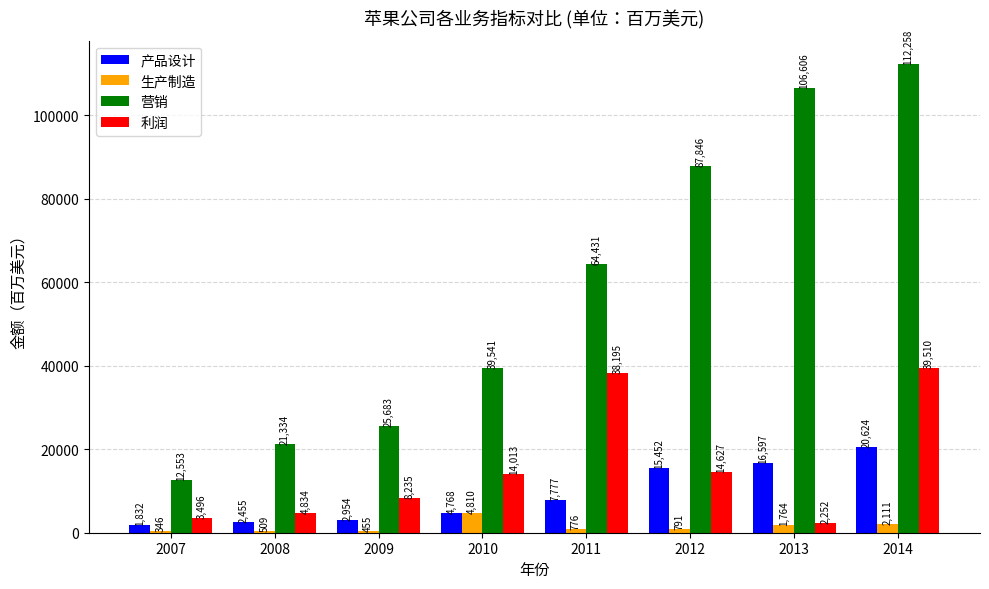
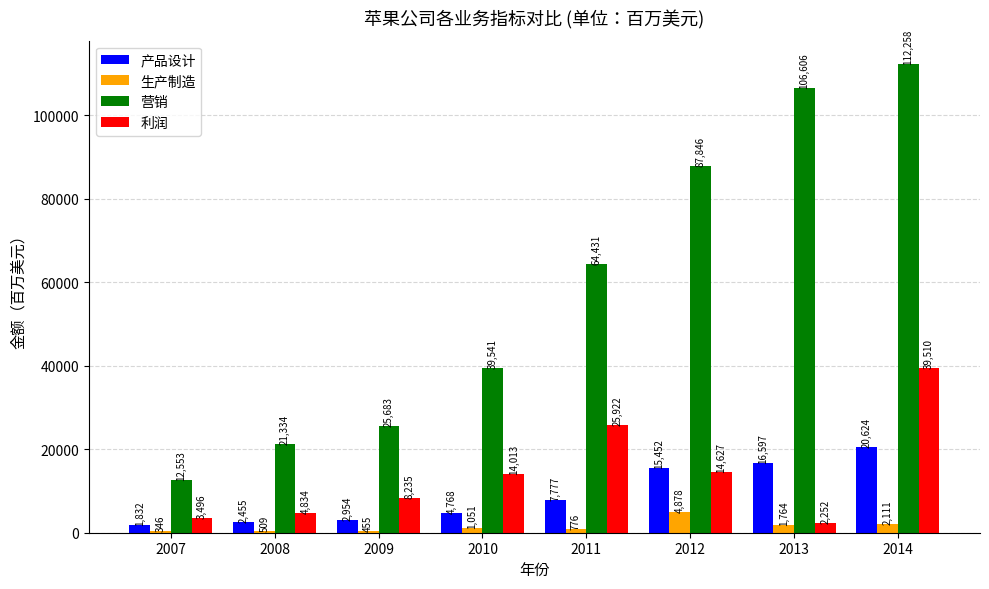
  {
    "产品设计": {
      "2007": "1,832",
      "2008": "2,455",
      "2009": "2,954",
      "2010": "4,768",
      "2011": "7,777",
      "2012": "15,452",
      "2013": "16,597",
      "2014": "20,624"
    },
    "生产制造": {
      "2007": "346",
      "2008": "509",
      "2009": "455",
-     "2010": "4,810",
+     "2010": "1,051",
      "2011": "776",
-     "2012": "791",
+     "2012": "4,878",
      "2013": "1,764",
      "2014": "2,111"
    },
    "营销": {
      "2007": "12,553",
      "2008": "21,334",
      "2009": "25,683",
      "2010": "39,541",
      "2011": "64,431",
      "2012": "87,846",
      "2013": "106,606",
      "2014": "112,258"
    },
    "利润": {
      "2007": "3,496",
      "2008": "4,834",
      "2009": "8,235",
      "2010": "14,013",
-     "2011": "38,195",
+     "2011": "25,922",
      "2012": "14,627",
      "2013": "2,252",
      "2014": "39,510"
    }
  }
